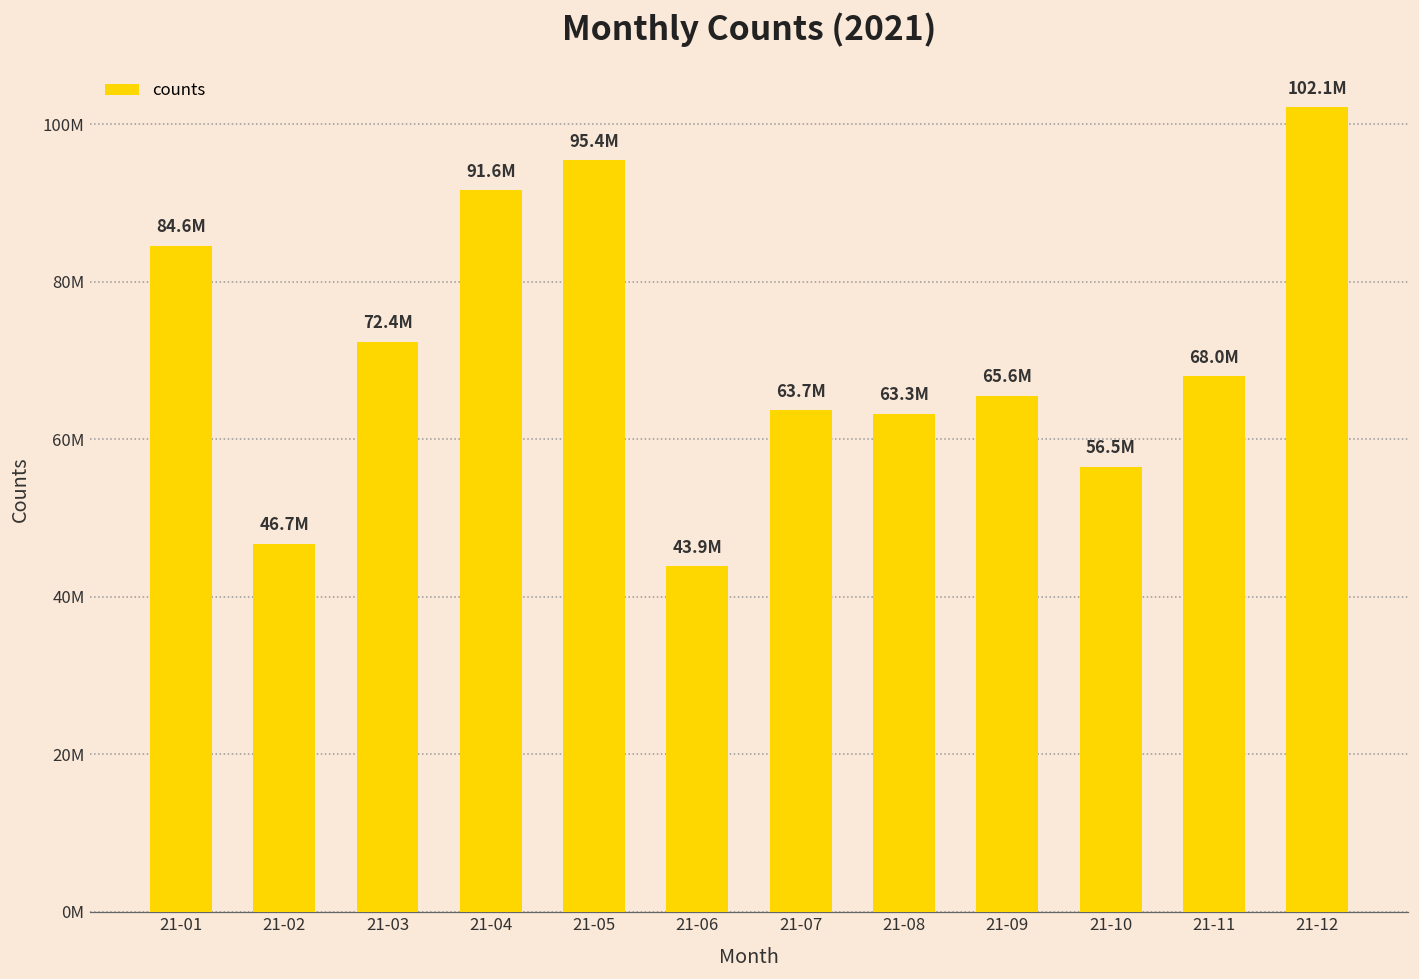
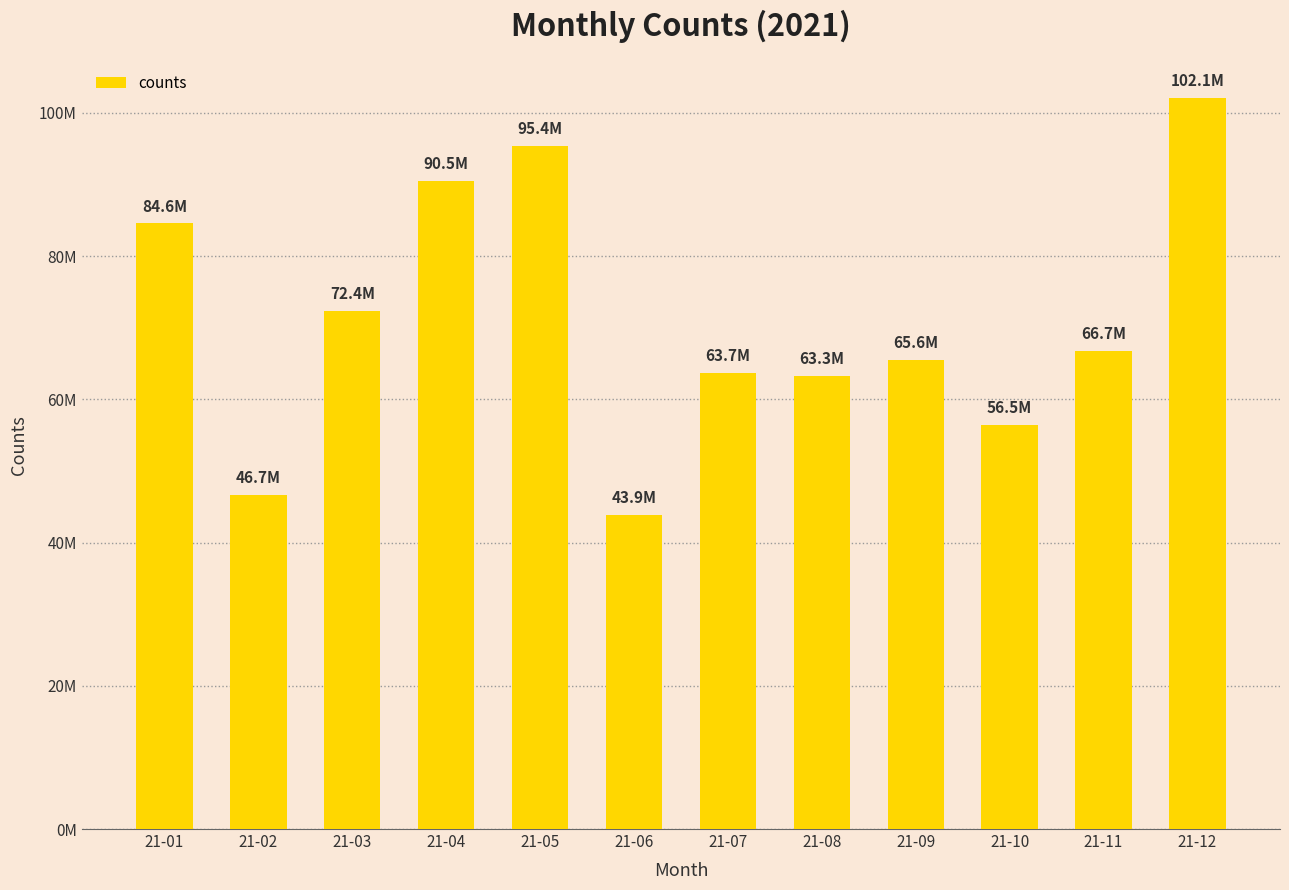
  {
    "21-01": "84.6M",
    "21-02": "46.7M",
    "21-03": "72.4M",
-   "21-04": "91.6M",
+   "21-04": "90.5M",
    "21-05": "95.4M",
    "21-06": "43.9M",
    "21-07": "63.7M",
    "21-08": "63.3M",
    "21-09": "65.6M",
    "21-10": "56.5M",
-   "21-11": "68.0M",
+   "21-11": "66.7M",
    "21-12": "102.1M"
  }
